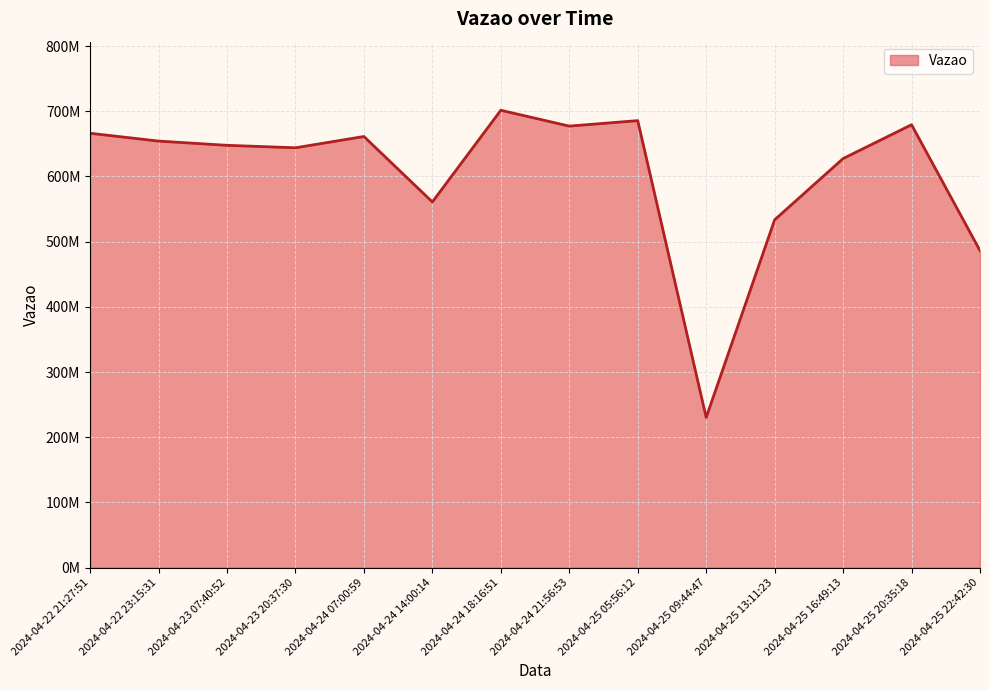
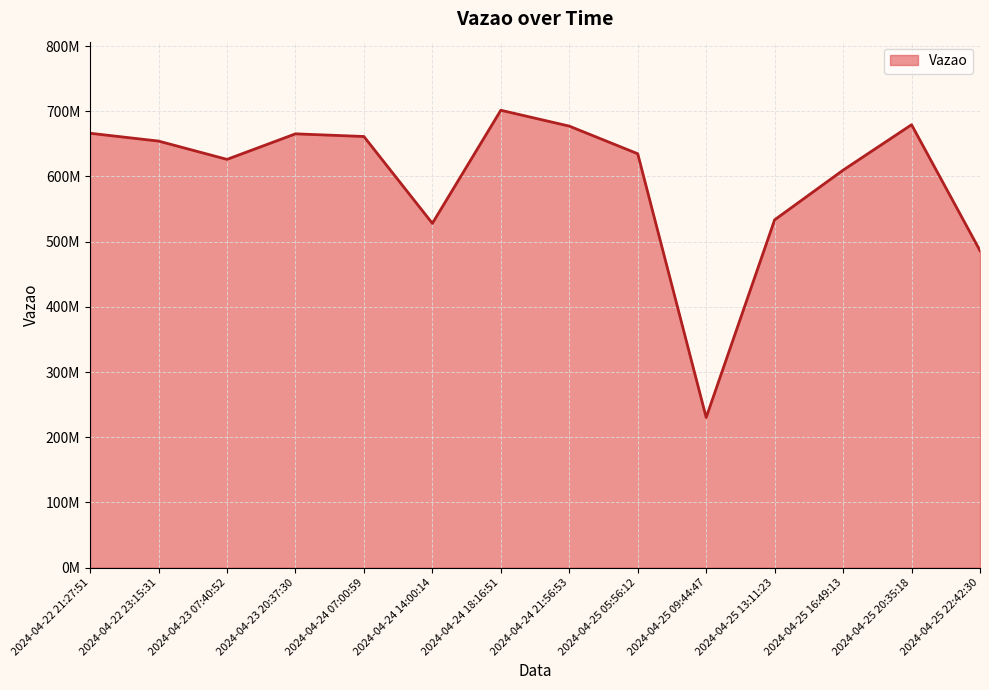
  {
    "2024-04-22 21:27:51": 670000000,
    "2024-04-22 23:15:31": 650000000,
-   "2024-04-23 07:40:52": 650000000,
-   "2024-04-23 20:37:30": 640000000,
+   "2024-04-23 07:40:52": 630000000,
+   "2024-04-23 20:37:30": 670000000,
    "2024-04-24 07:00:59": 660000000,
-   "2024-04-24 14:00:14": 560000000,
+   "2024-04-24 14:00:14": 530000000,
    "2024-04-24 18:16:51": 700000000,
    "2024-04-24 21:56:53": 680000000,
-   "2024-04-25 05:56:12": 690000000,
+   "2024-04-25 05:56:12": 630000000,
    "2024-04-25 09:44:47": 230000000,
    "2024-04-25 13:11:23": 530000000,
-   "2024-04-25 16:49:13": 630000000,
+   "2024-04-25 16:49:13": 610000000,
    "2024-04-25 20:35:18": 680000000,
    "2024-04-25 22:42:30": 490000000
  }
